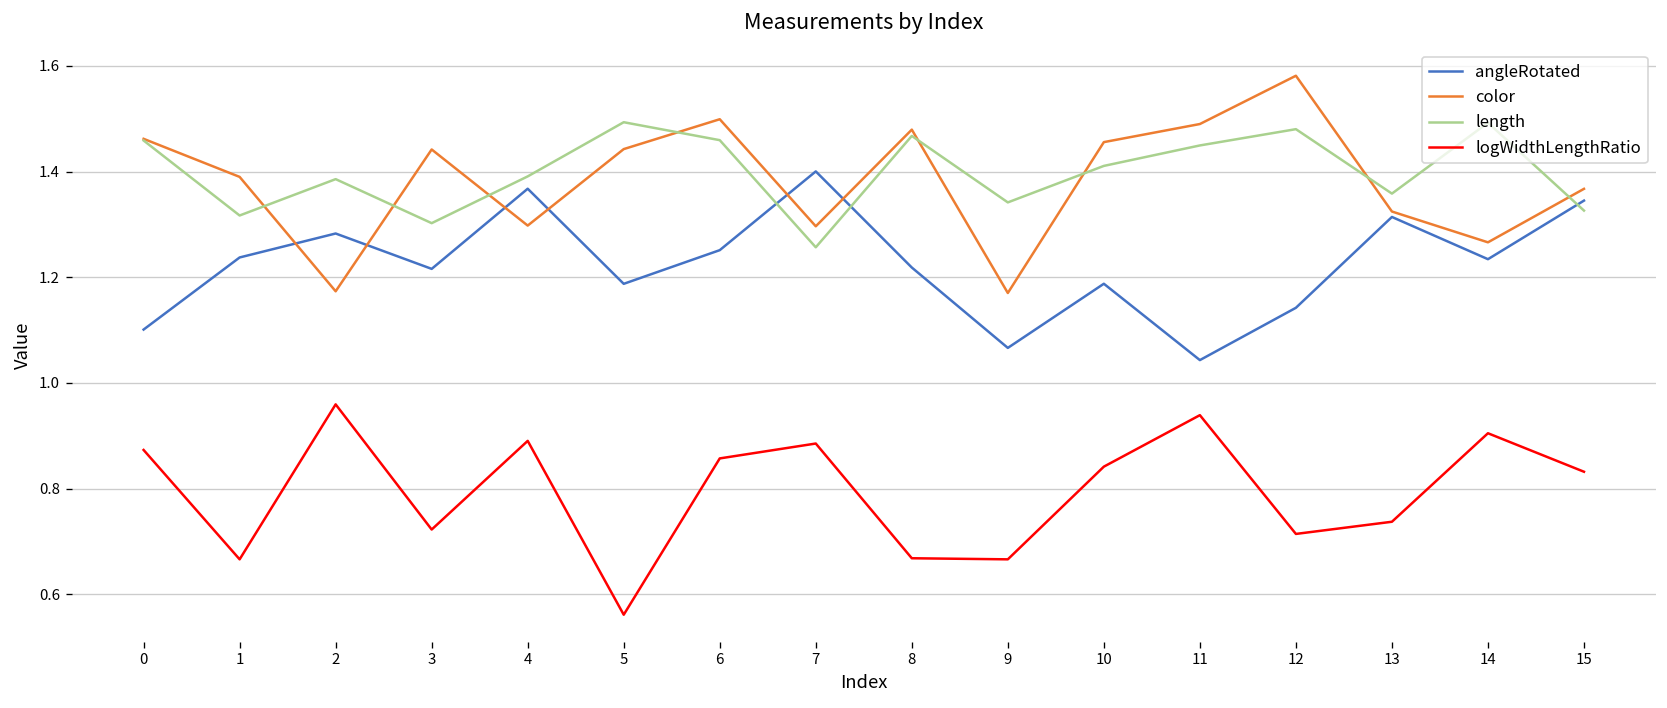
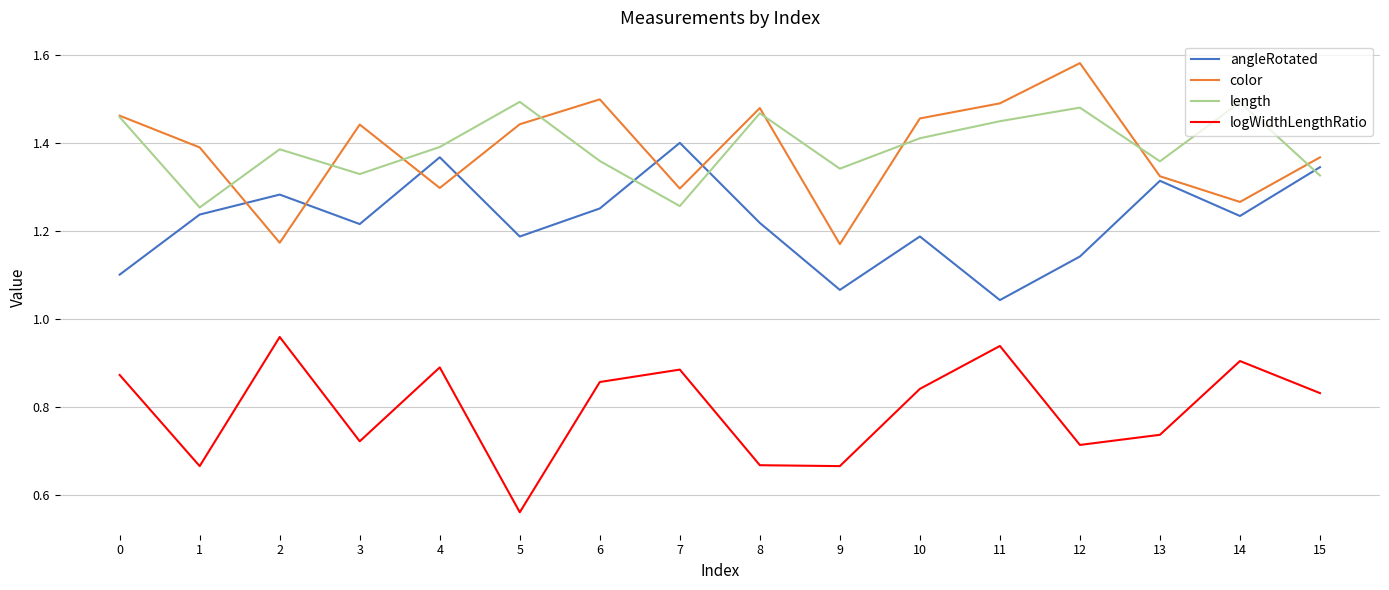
  {
    "angleRotated": {
      "0": 1.10,
      "1": 1.24,
      "2": 1.28,
      "3": 1.22,
      "4": 1.37,
      "5": 1.19,
      "6": 1.25,
      "7": 1.40,
      "8": 1.22,
      "9": 1.07,
      "10": 1.19,
      "11": 1.04,
      "12": 1.14,
      "13": 1.31,
      "14": 1.23,
      "15": 1.35
    },
    "color": {
      "1": 1.39,
      "2": 1.17,
      "3": 1.44,
      "4": 1.30,
      "5": 1.44,
      "6": 1.50,
      "7": 1.30,
      "8": 1.48,
      "9": 1.17,
      "10": 1.46,
      "11": 1.49,
      "12": 1.58,
      "13": 1.32,
      "14": 1.27,
      "15": 1.37
    },
    "length": {
-     "1": 1.32,
+     "1": 1.25,
      "2": 1.39,
-     "3": 1.30,
+     "3": 1.33,
      "4": 1.39,
      "5": 1.49,
-     "6": 1.46,
+     "6": 1.36,
      "7": 1.26,
      "8": 1.47,
      "9": 1.34,
      "10": 1.41,
      "11": 1.45,
      "12": 1.48,
      "13": 1.36,
      "15": 1.33
    },
    "logWidthLengthRatio": {
      "0": 0.87,
      "1": 0.67,
      "2": 0.96,
      "3": 0.72,
      "4": 0.89,
      "5": 0.56,
      "6": 0.86,
      "7": 0.89,
      "8": 0.67,
      "9": 0.67,
      "10": 0.84,
      "11": 0.94,
      "12": 0.71,
      "13": 0.74,
      "14": 0.90,
      "15": 0.83
    }
  }
